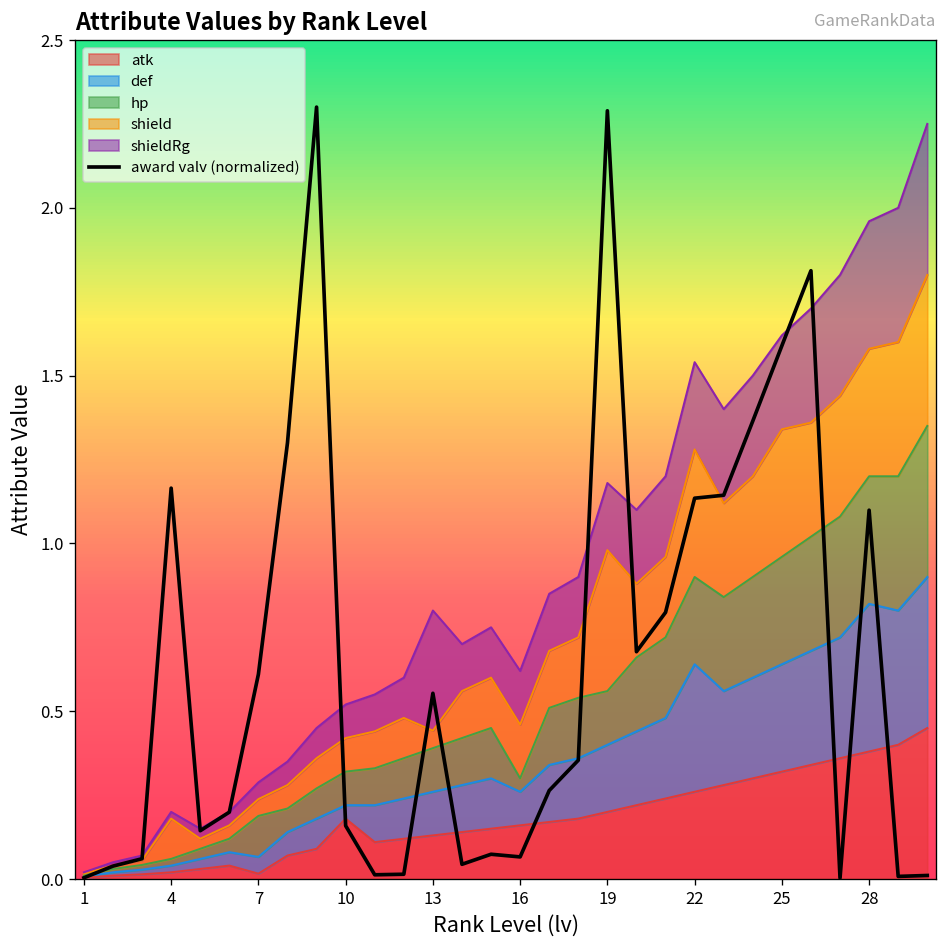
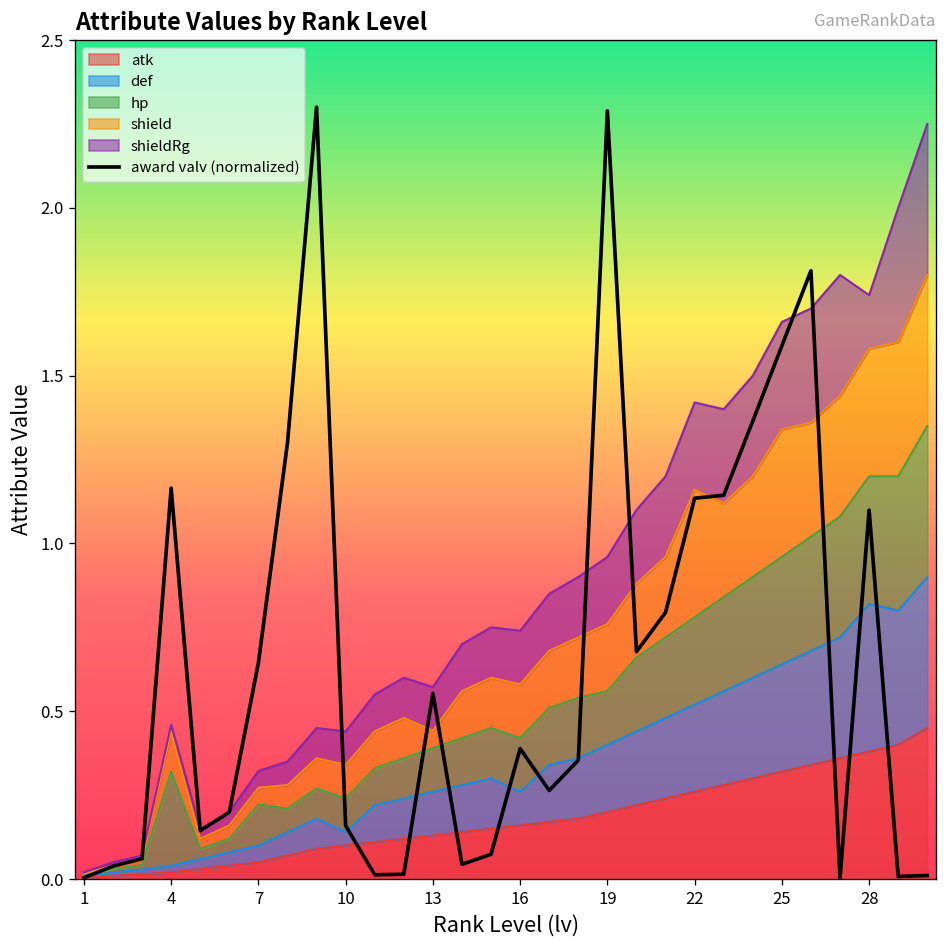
  {
    "atk": {
      "4": 0.02,
-     "7": 0.02,
-     "10": 0.18,
+     "7": 0.05,
+     "10": 0.10,
      "13": 0.13,
      "16": 0.16,
      "19": 0.20,
      "22": 0.26,
      "25": 0.32,
      "28": 0.38
    },
    "def": {
      "7": 0.05,
      "10": 0.04,
-     "22": 0.38
+     "22": 0.26
    },
    "hp": {
-     "4": 0.02,
+     "4": 0.28,
      "7": 0.12,
      "10": 0.10,
-     "16": 0.04,
+     "16": 0.16,
      "22": 0.26
    },
    "shield": {
      "4": 0.12,
      "7": 0.05,
      "10": 0.10,
      "16": 0.16,
-     "19": 0.42,
+     "19": 0.20,
      "22": 0.38
    },
    "shieldRg": {
      "4": 0.02,
      "7": 0.05,
      "10": 0.10,
-     "13": 0.36,
+     "13": 0.13,
      "16": 0.16,
      "19": 0.20,
      "22": 0.26,
-     "25": 0.28,
-     "28": 0.38
+     "25": 0.32,
+     "28": 0.16
    },
    "award valv (normalized)": {
      "4": 1.16,
-     "7": 0.61,
+     "7": 0.64,
      "10": 0.16,
      "13": 0.55,
-     "16": 0.07,
+     "16": 0.39,
      "19": 2.29,
      "22": 1.13,
      "25": 1.59,
      "28": 1.10
    }
  }
